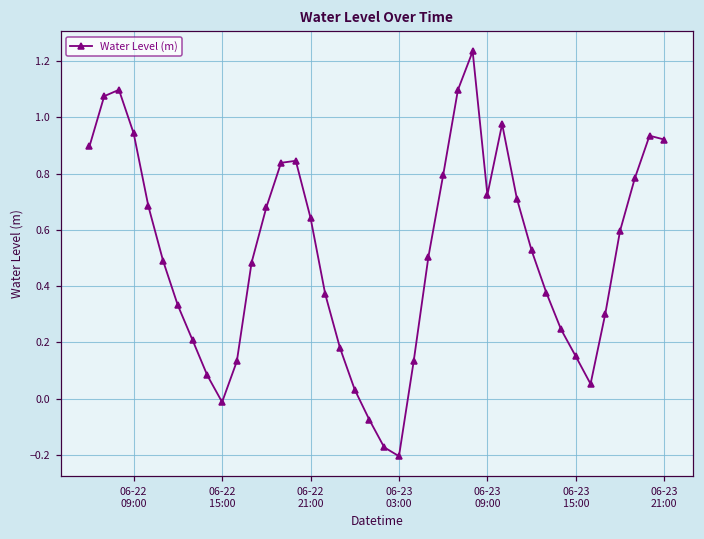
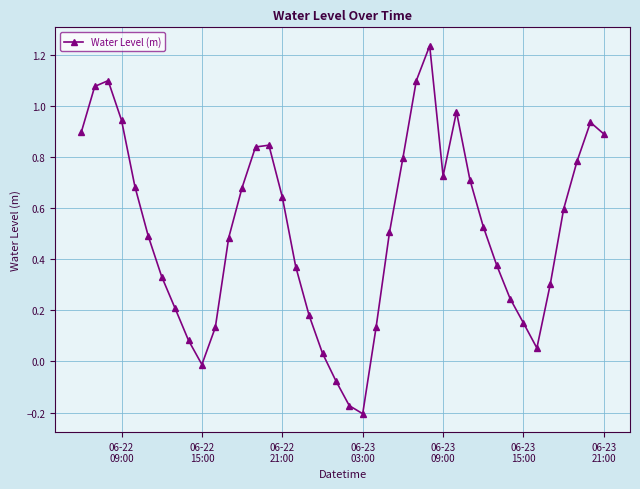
  {
    "06-22 09:00": 0.94,
    "06-22 15:00": -0.01,
    "06-22 21:00": 0.64,
    "06-23 03:00": -0.20,
    "06-23 09:00": 0.73,
    "06-23 15:00": 0.15,
-   "06-23 21:00": 0.92
+   "06-23 21:00": 0.89
  }
